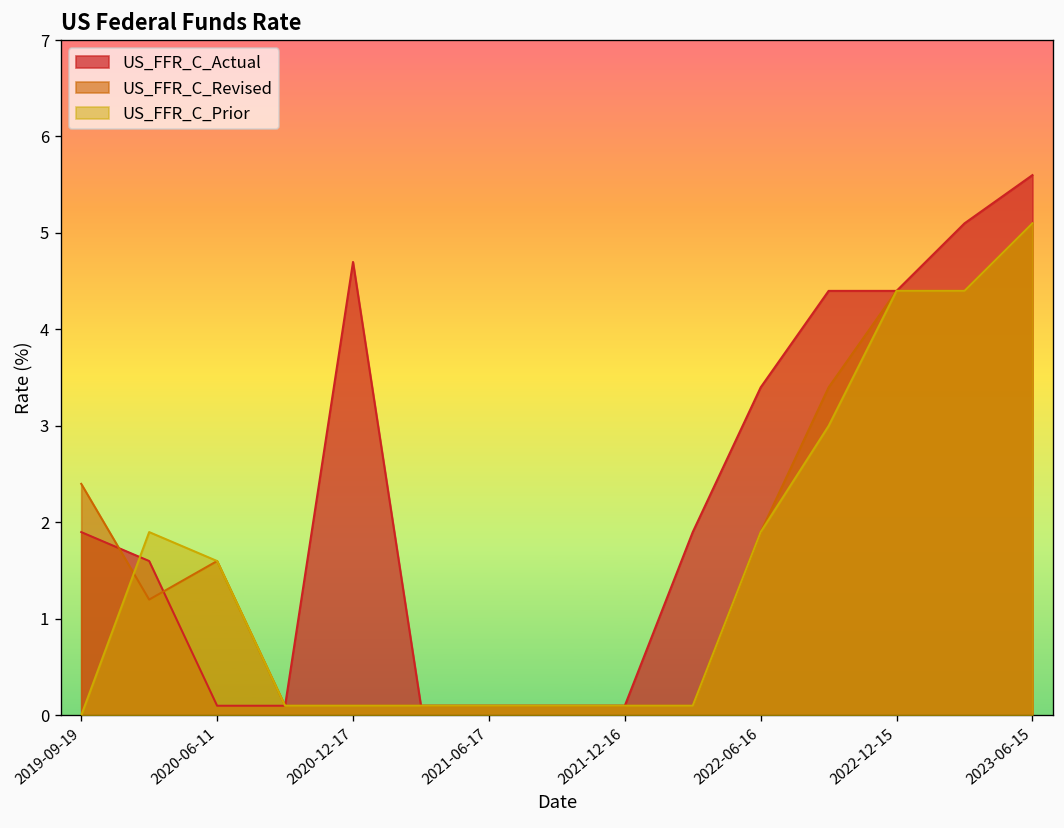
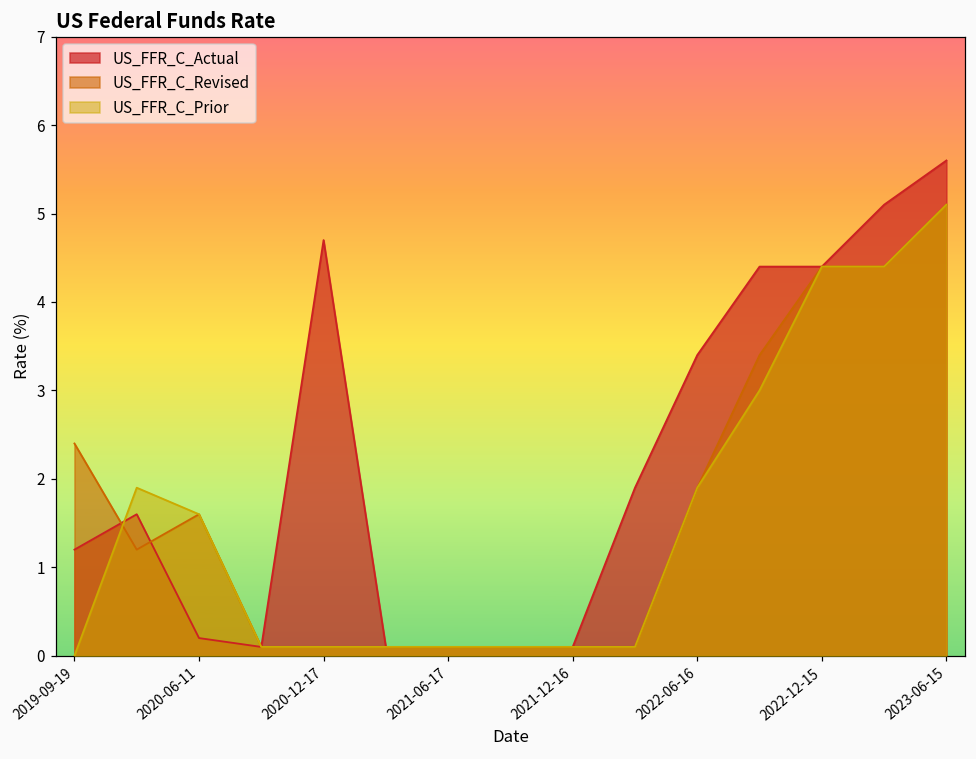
  {
    "US_FFR_C_Actual": {
-     "2019-09-19": 1.9,
-     "2020-06-11": 0.1,
+     "2019-09-19": 1.2,
+     "2020-06-11": 0.2,
      "2020-12-17": 4.7,
      "2022-06-16": 3.4,
      "2023-06-15": 5.6
    },
    "US_FFR_C_Revised": {
      "2019-09-19": 2.4
    },
    "US_FFR_C_Prior": {
      "2019-09-19": 0.0
    }
  }
